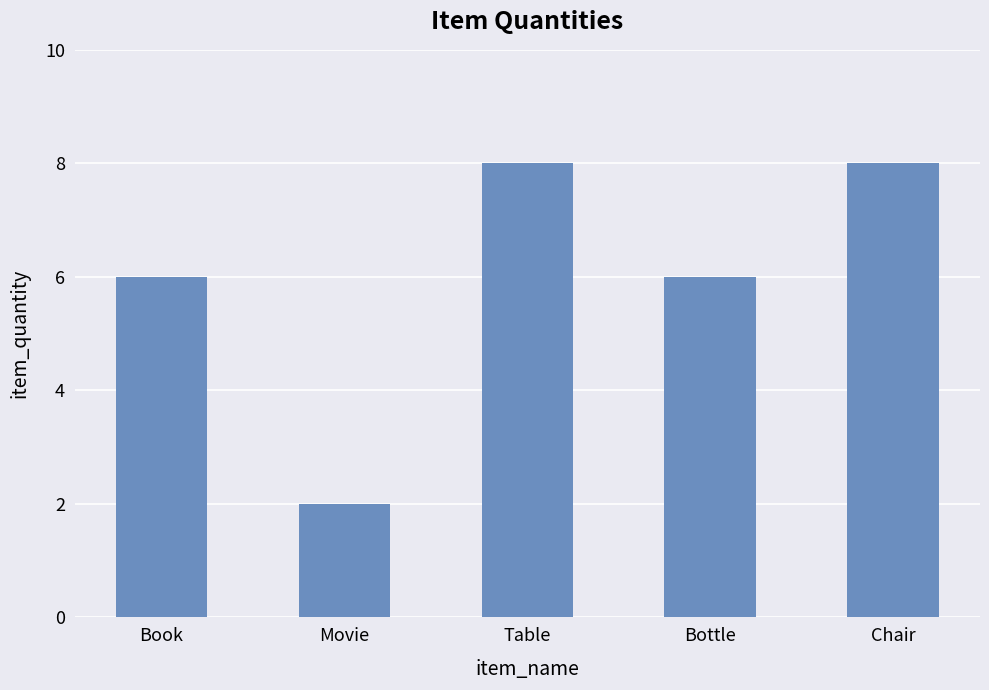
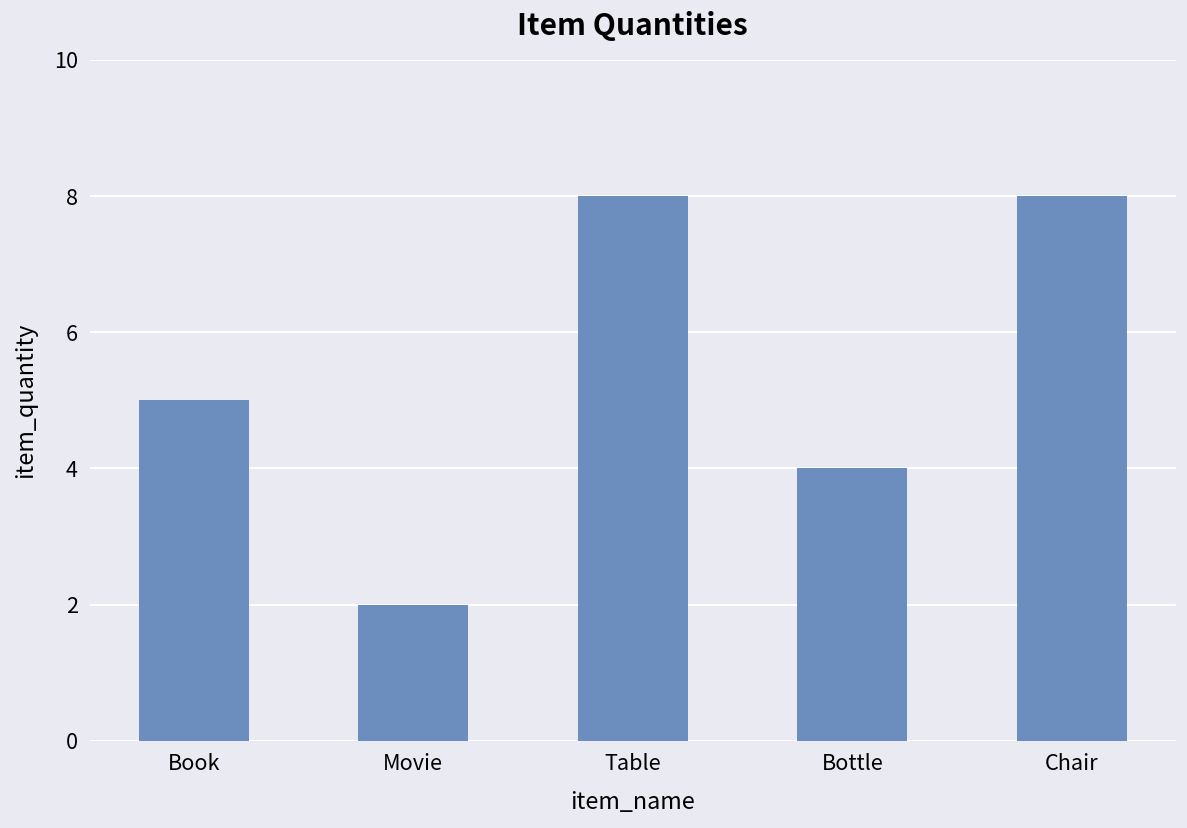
  {
-   "Book": 6,
+   "Book": 5,
    "Movie": 2,
    "Table": 8,
-   "Bottle": 6,
+   "Bottle": 4,
    "Chair": 8
  }
